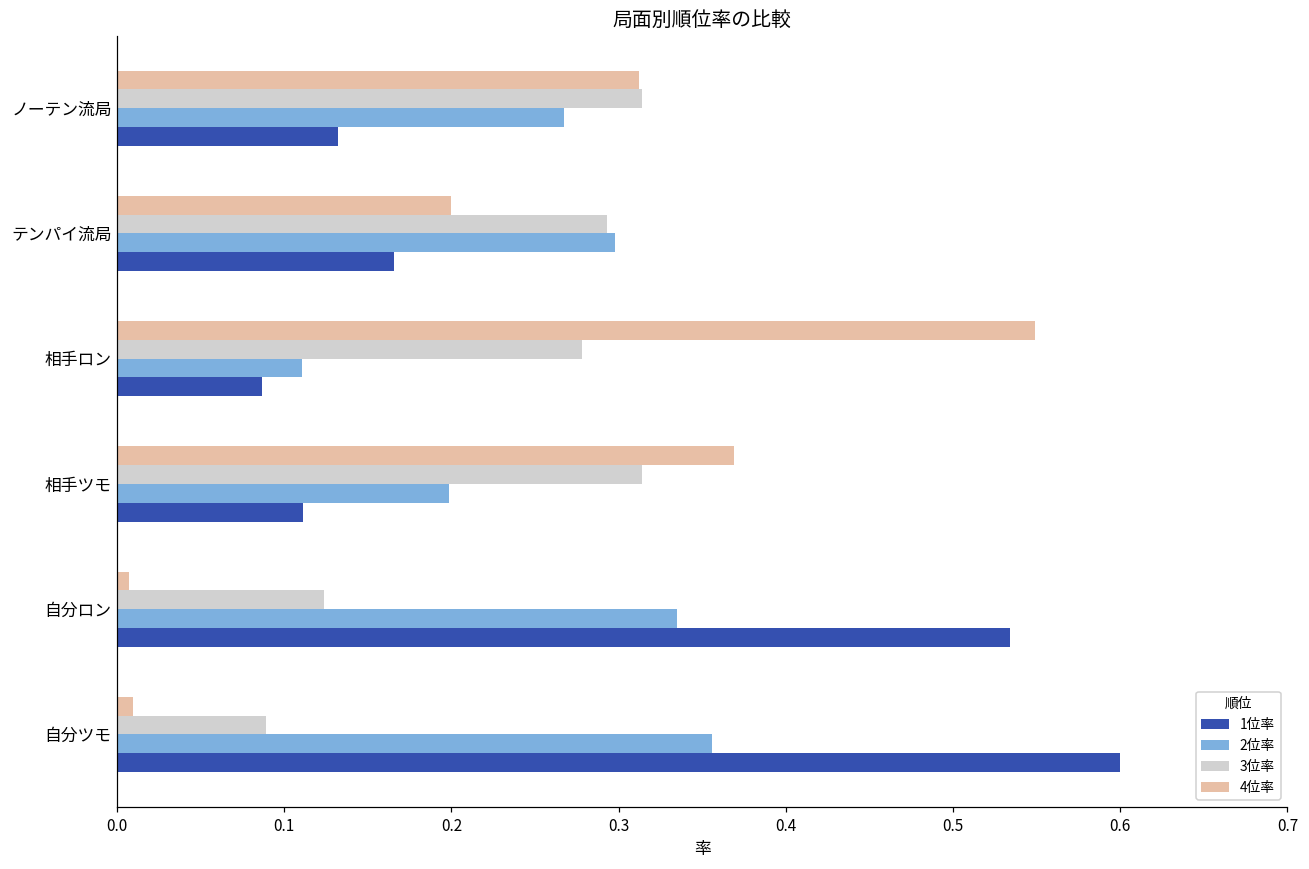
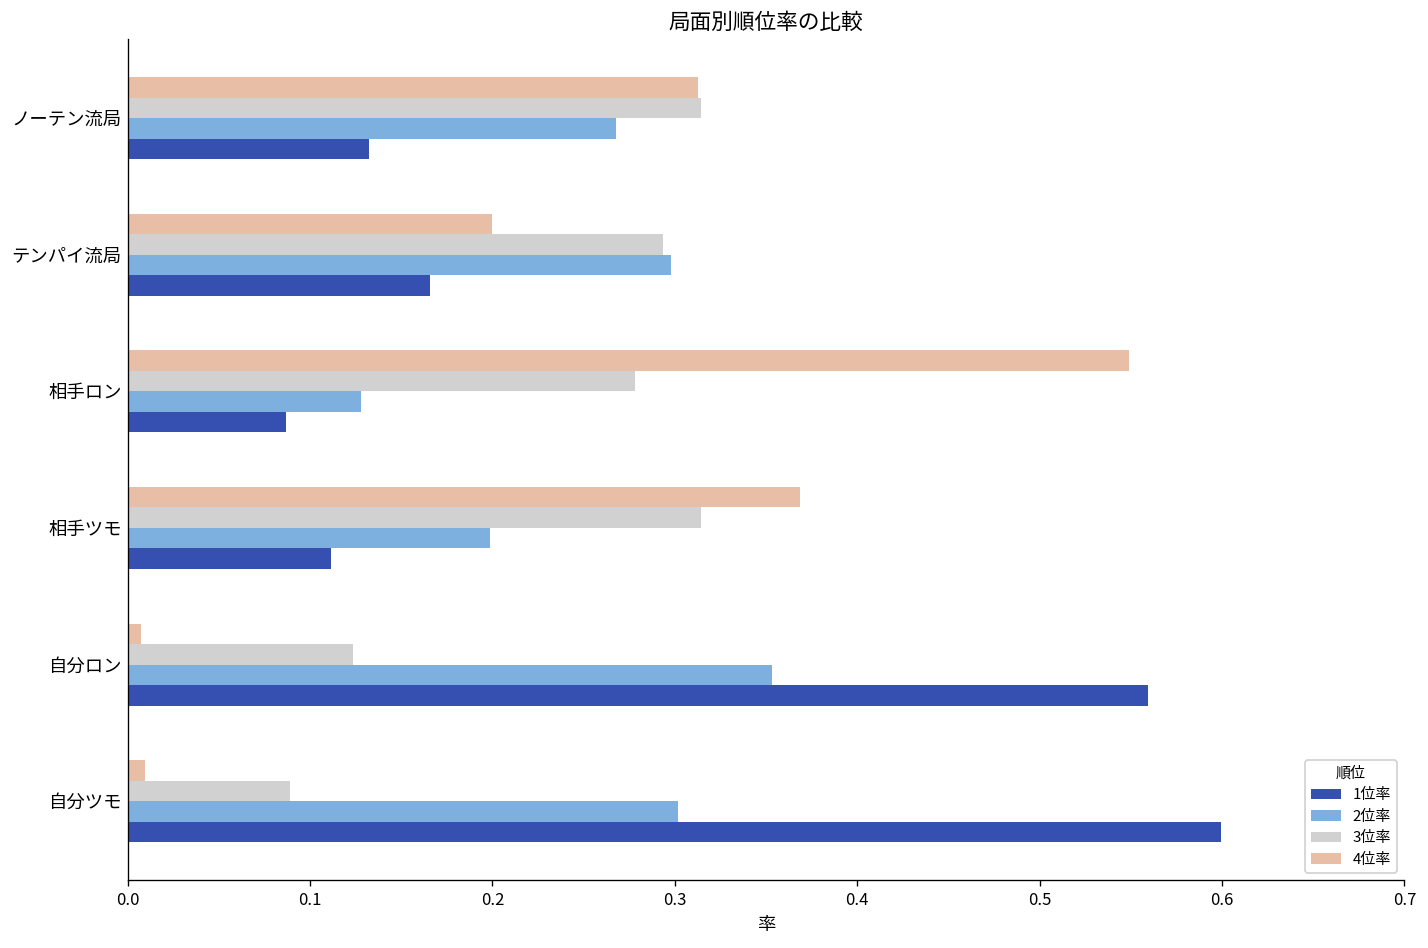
  {
    "1位率": {
      "ノーテン流局": 0.132,
      "テンパイ流局": 0.166,
      "相手ロン": 0.087,
      "相手ツモ": 0.111,
-     "自分ロン": 0.534,
+     "自分ロン": 0.560,
      "自分ツモ": 0.600
    },
    "2位率": {
      "ノーテン流局": 0.267,
      "テンパイ流局": 0.298,
-     "相手ロン": 0.111,
+     "相手ロン": 0.128,
      "相手ツモ": 0.199,
-     "自分ロン": 0.335,
-     "自分ツモ": 0.356
+     "自分ロン": 0.353,
+     "自分ツモ": 0.302
    }
  }
